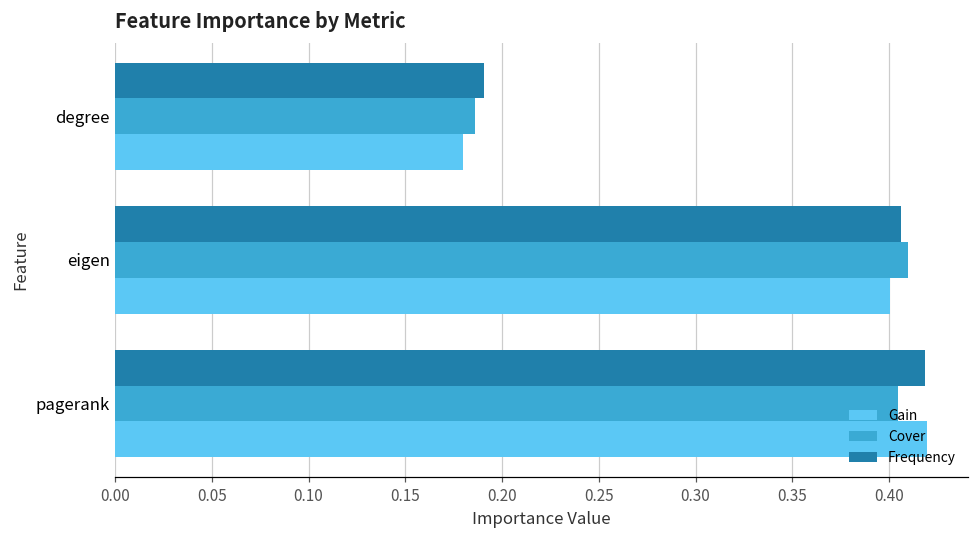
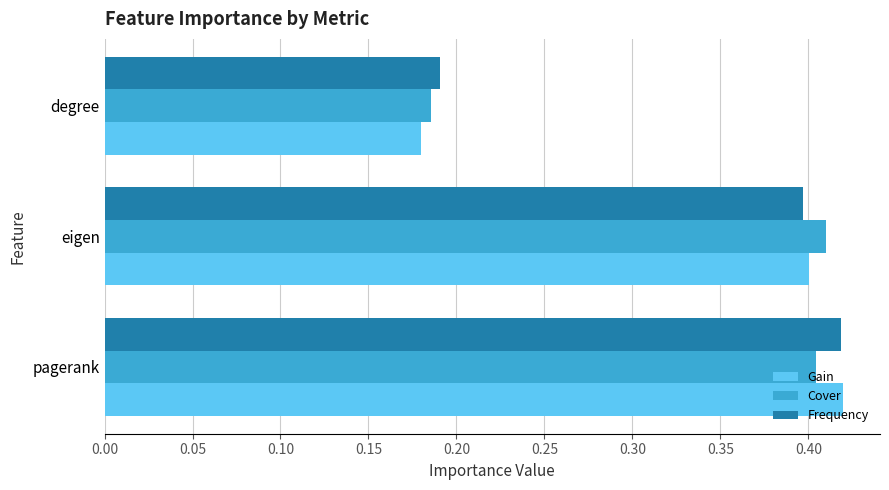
  {
    "Frequency": {
      "degree": 0.191,
-     "eigen": 0.406,
+     "eigen": 0.397,
      "pagerank": 0.419
    }
  }
